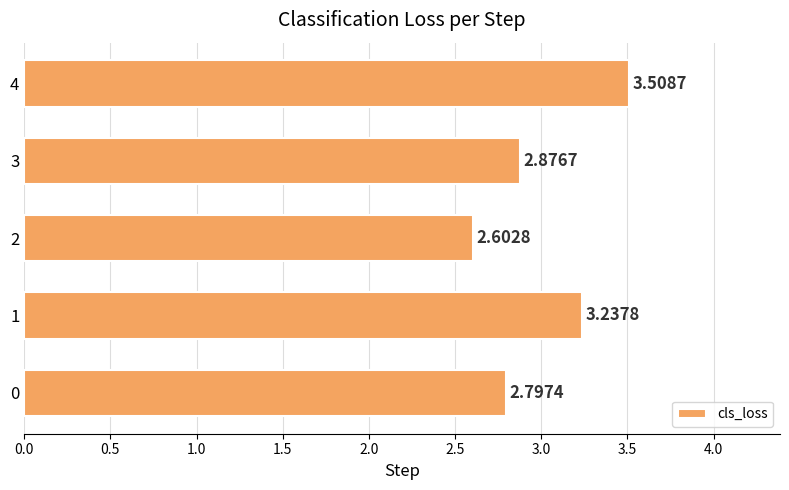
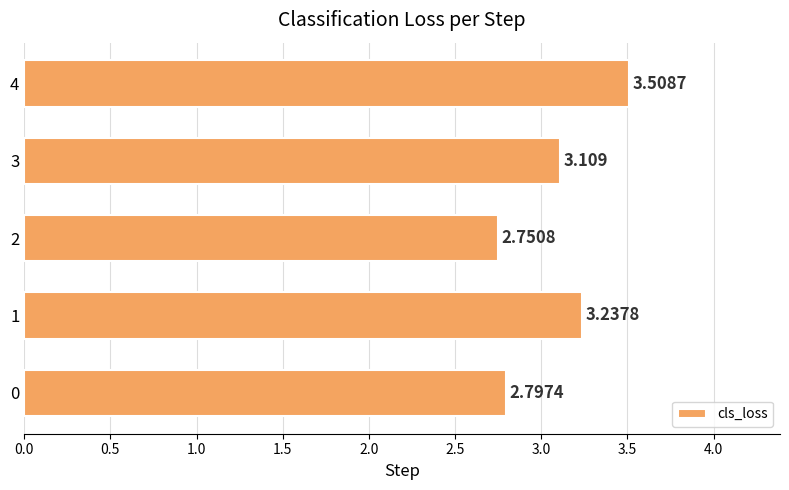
  {
    "4": 3.5087,
-   "3": 2.8767,
-   "2": 2.6028,
+   "3": 3.109,
+   "2": 2.7508,
    "1": 3.2378,
    "0": 2.7974
  }
